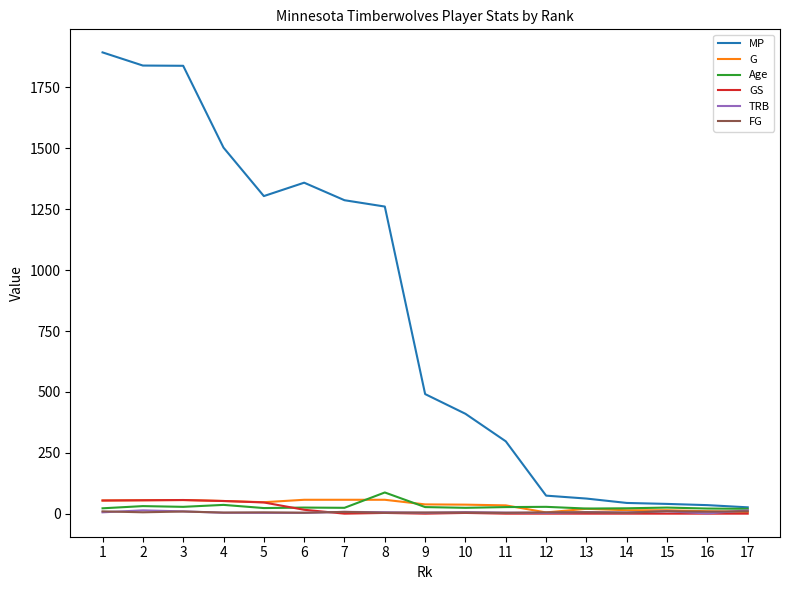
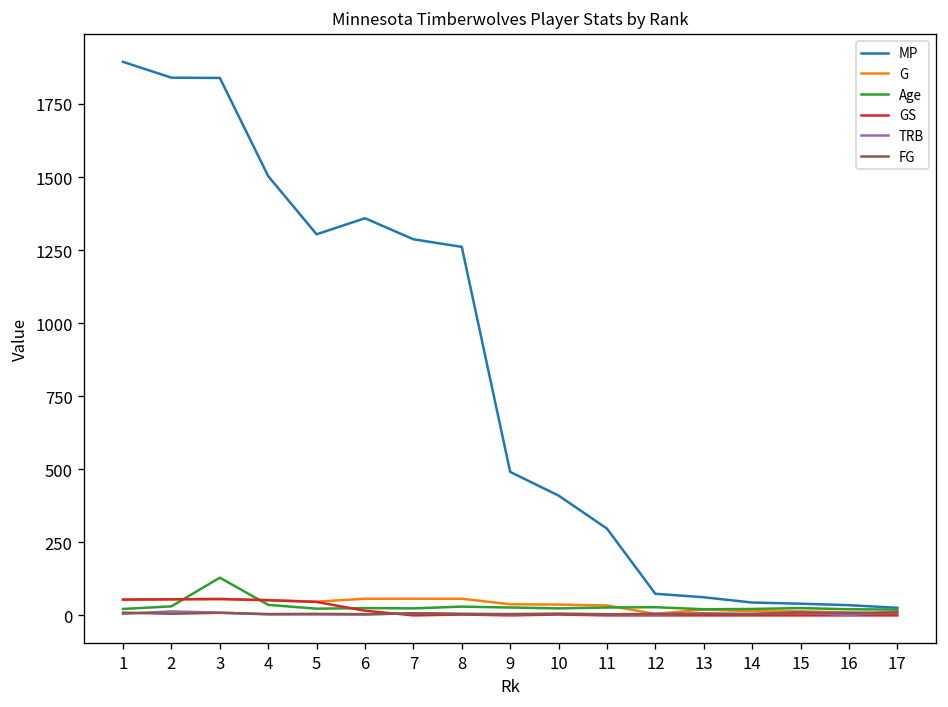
  {
    "MP": {
      "1": 1890,
      "2": 1840,
      "3": 1840,
      "4": 1500,
      "5": 1300,
      "6": 1360,
      "7": 1290,
      "8": 1260,
      "9": 490,
      "10": 410,
      "11": 300,
      "12": 70,
      "13": 60,
      "14": 40,
      "15": 40,
      "16": 40
    },
    "G": {
      "6": 60,
      "7": 60,
      "8": 60,
      "9": 40,
      "10": 40
    },
    "Age": {
      "1": 20,
      "2": 30,
-     "3": 30,
+     "3": 130,
      "4": 40,
      "5": 20,
      "7": 20,
-     "8": 90,
+     "8": 30,
      "9": 30,
      "10": 20,
      "12": 30,
      "15": 30,
      "16": 20
    },
    "GS": {
      "15": 0
    }
  }
